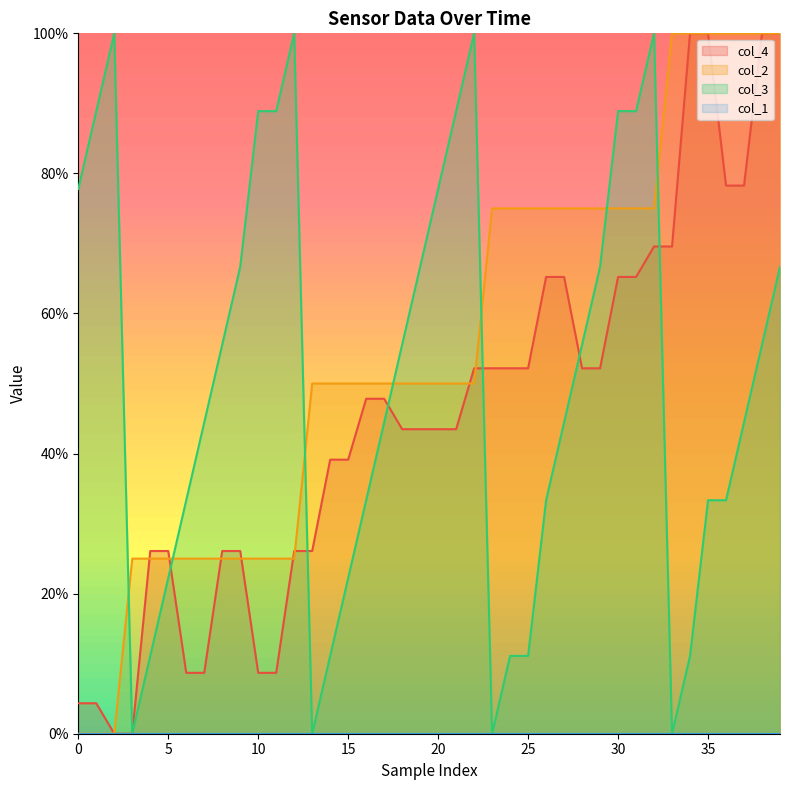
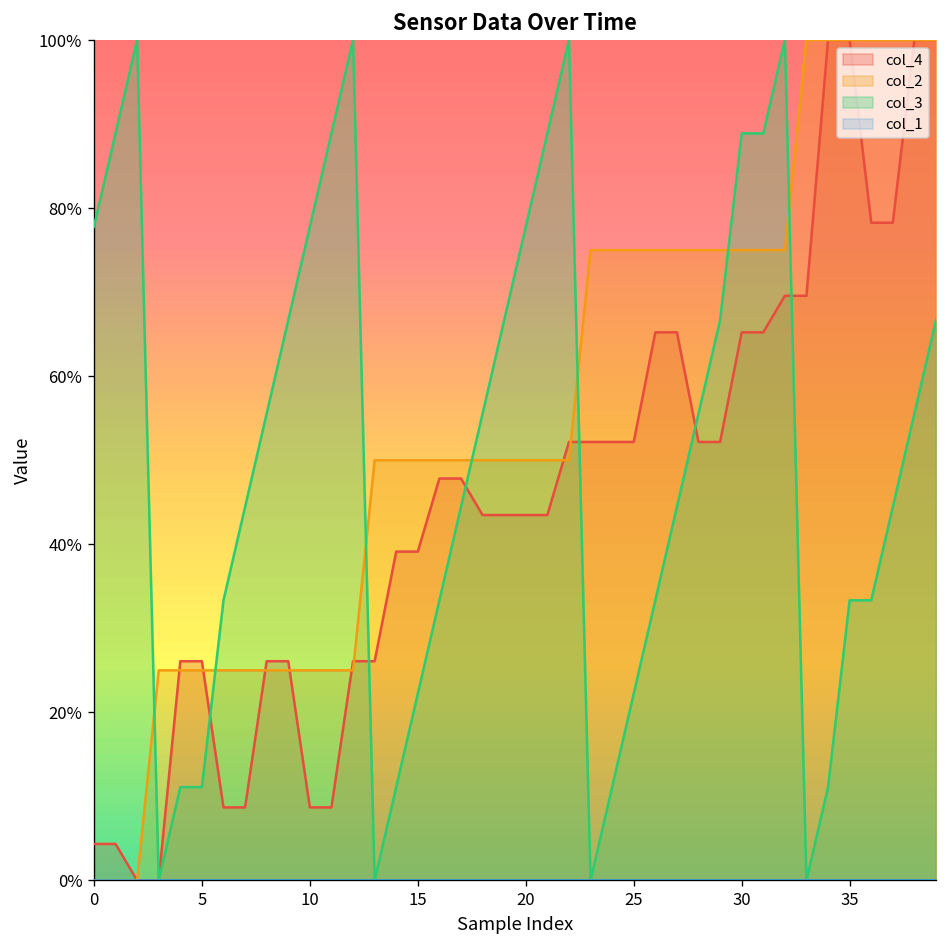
  {
    "col_3": {
      "0": "78%",
-     "5": "22%",
-     "10": "89%",
+     "5": "11%",
+     "10": "78%",
      "15": "22%",
      "20": "78%",
-     "25": "11%",
+     "25": "22%",
      "30": "89%",
      "35": "33%"
    },
    "col_1": {
      "5": "0%",
      "10": "0%",
      "15": "0%",
      "20": "0%",
      "25": "0%",
      "30": "0%",
      "35": "0%"
    }
  }
